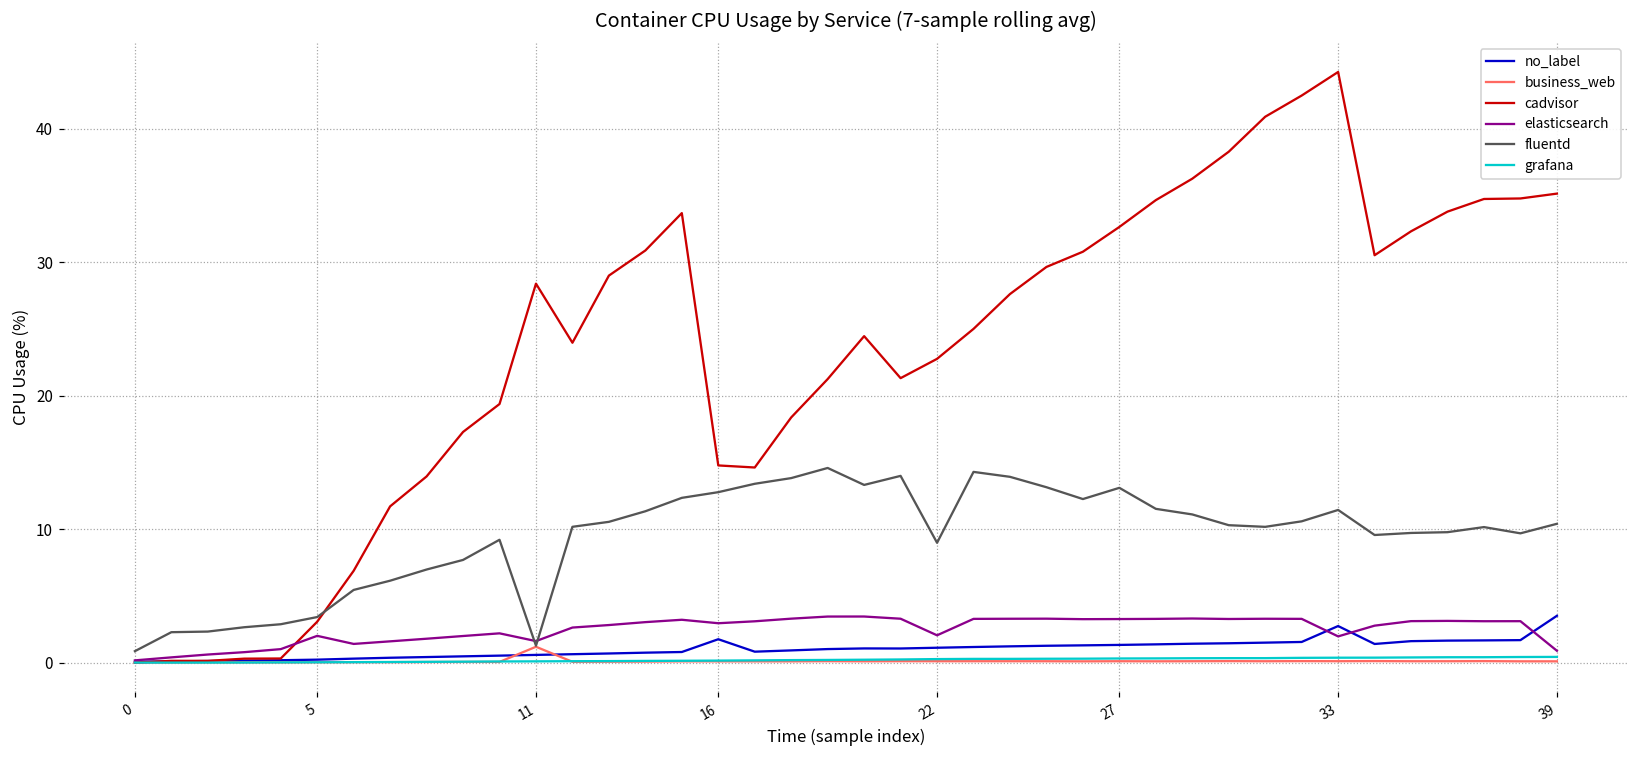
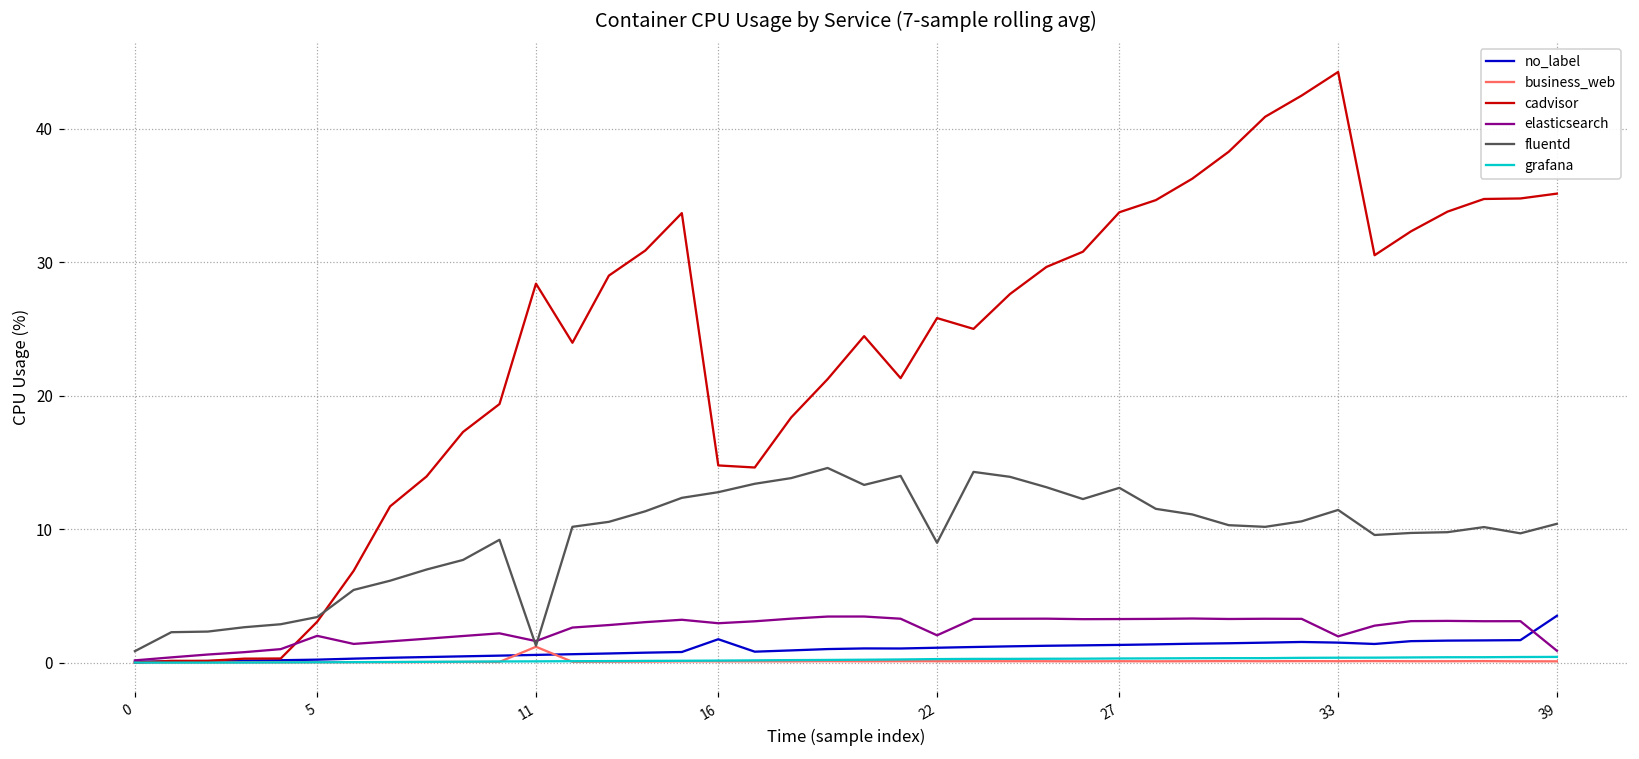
  {
    "no_label": {
      "11": 0.6,
      "16": 1.8,
      "22": 1.1,
      "27": 1.3,
-     "33": 2.7,
+     "33": 1.5,
      "39": 3.5
    },
    "business_web": {
      "33": 0.1,
      "39": 0.1
    },
    "cadvisor": {
      "5": 3.1,
      "11": 28.4,
      "16": 14.8,
-     "22": 22.8,
-     "27": 32.6,
+     "22": 25.8,
+     "27": 33.7,
      "33": 44.3,
      "39": 35.1
    },
    "elasticsearch": {
      "5": 2.0,
      "11": 1.6,
      "16": 3.0,
      "22": 2.0,
      "27": 3.3,
      "33": 2.0,
      "39": 0.9
    },
    "fluentd": {
      "0": 0.9,
      "5": 3.4,
      "16": 12.8,
      "22": 9.0,
      "27": 13.1,
      "33": 11.4,
      "39": 10.4
    },
    "grafana": {
      "11": 0.1,
      "33": 0.4,
      "39": 0.4
    }
  }
